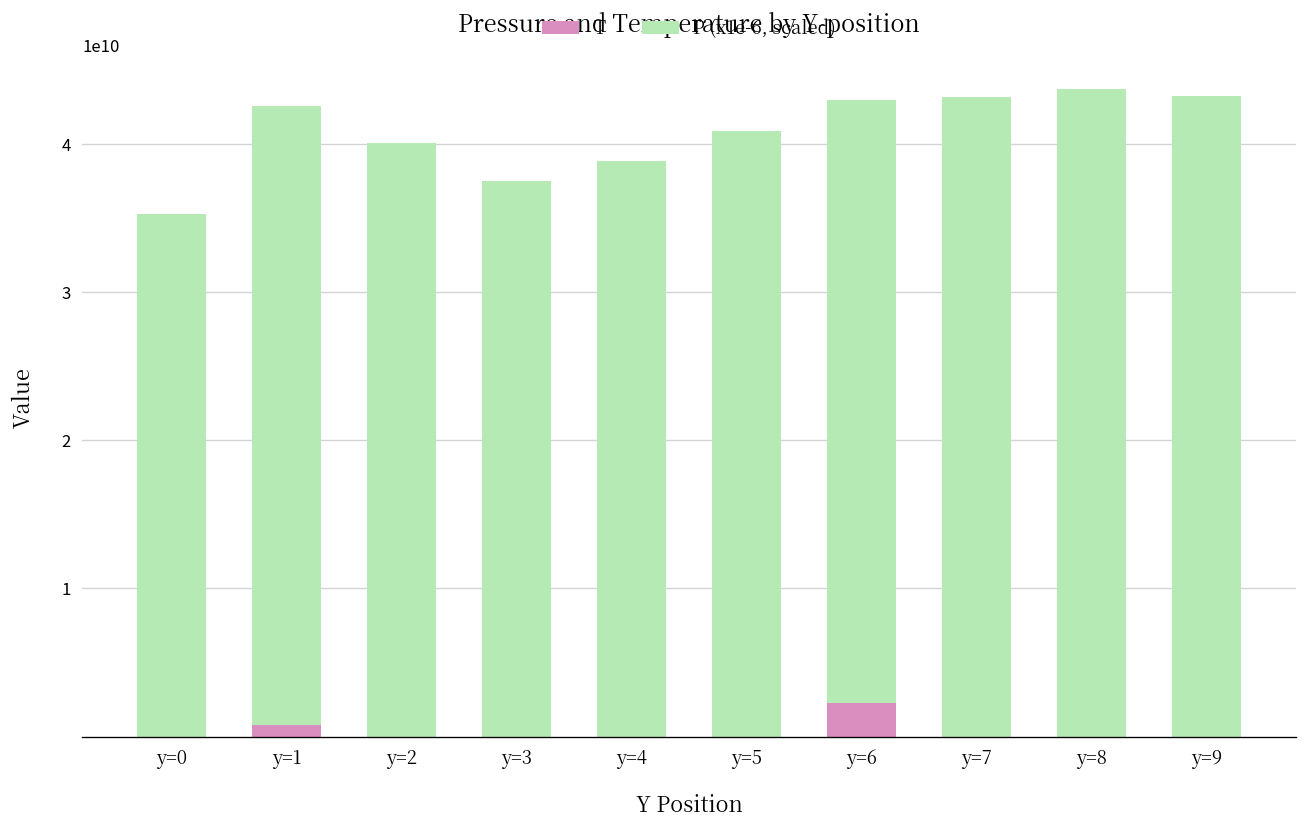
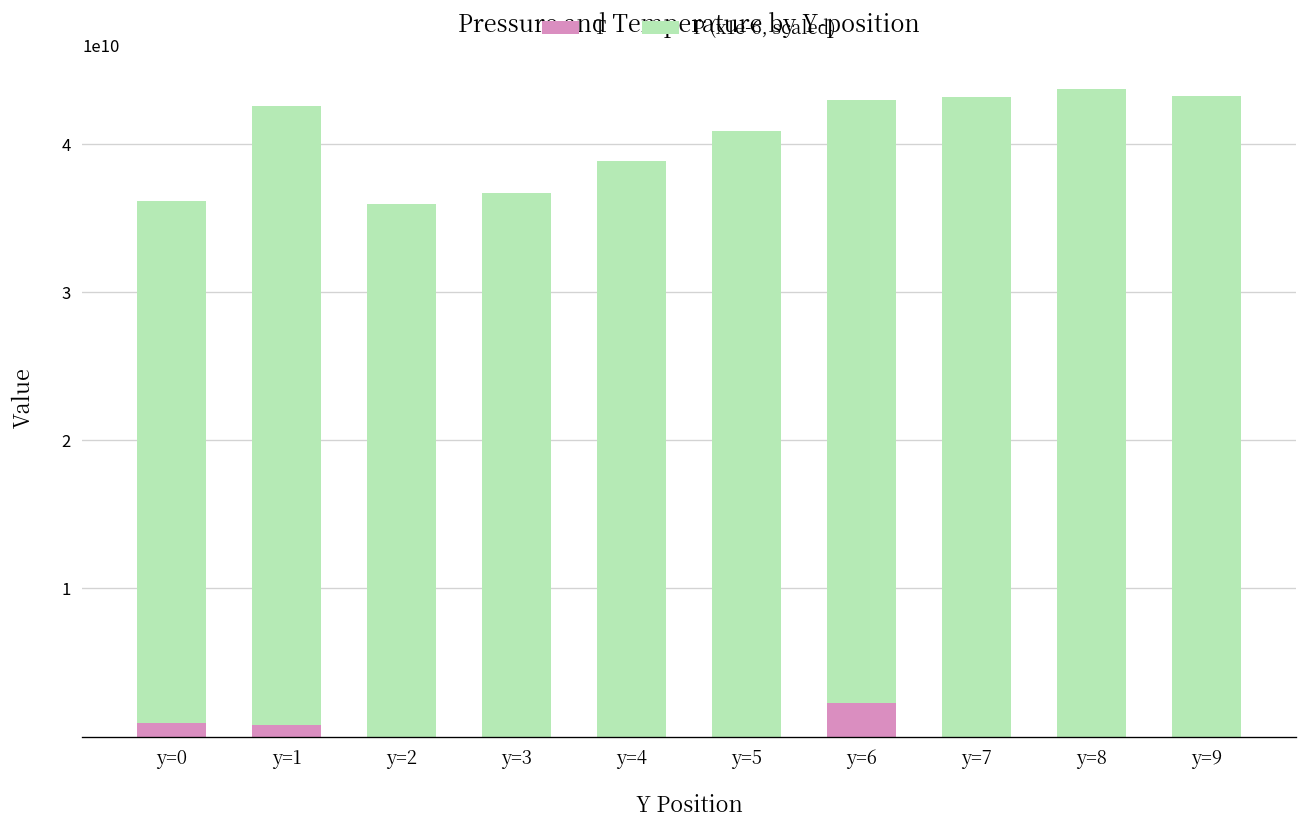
  {
    "T": {
-     "y=0": 0,
+     "y=0": 900000000,
      "y=1": 800000000,
      "y=6": 2300000000
    },
    "P (x1e-6, scaled)": {
      "y=0": 35200000000,
      "y=1": 41800000000,
-     "y=2": 40100000000,
-     "y=3": 37500000000,
+     "y=2": 36000000000,
+     "y=3": 36700000000,
      "y=4": 38800000000,
      "y=5": 40900000000,
      "y=6": 40700000000,
      "y=7": 43200000000,
      "y=8": 43700000000,
      "y=9": 43300000000
    }
  }
